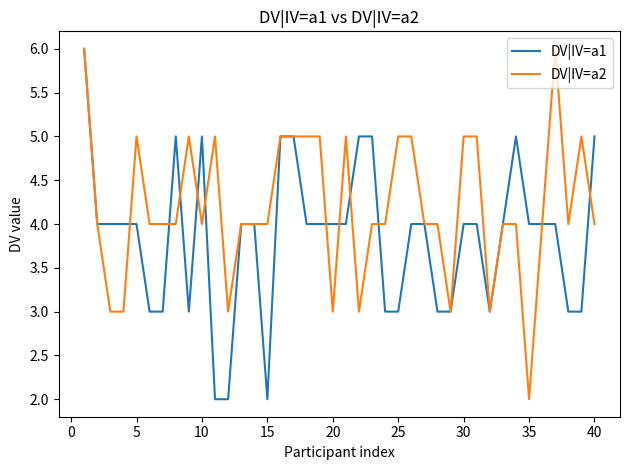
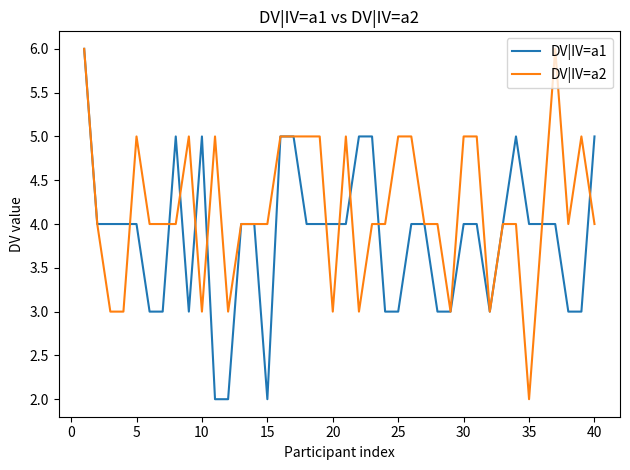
  {
    "DV|IV=a1": {
      "5": 4,
      "10": 5,
      "15": 2,
      "20": 4,
      "25": 3,
      "30": 4,
      "35": 4,
      "40": 5
    },
    "DV|IV=a2": {
      "5": 5,
-     "10": 4,
+     "10": 3,
      "15": 4,
      "20": 3,
      "25": 5,
      "30": 5,
      "35": 2,
      "40": 4
    }
  }
